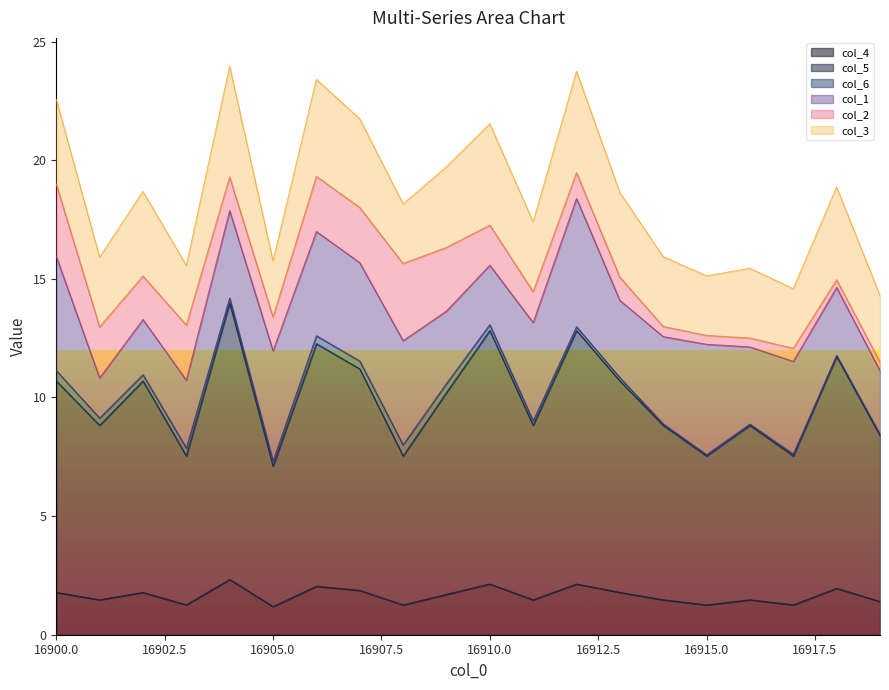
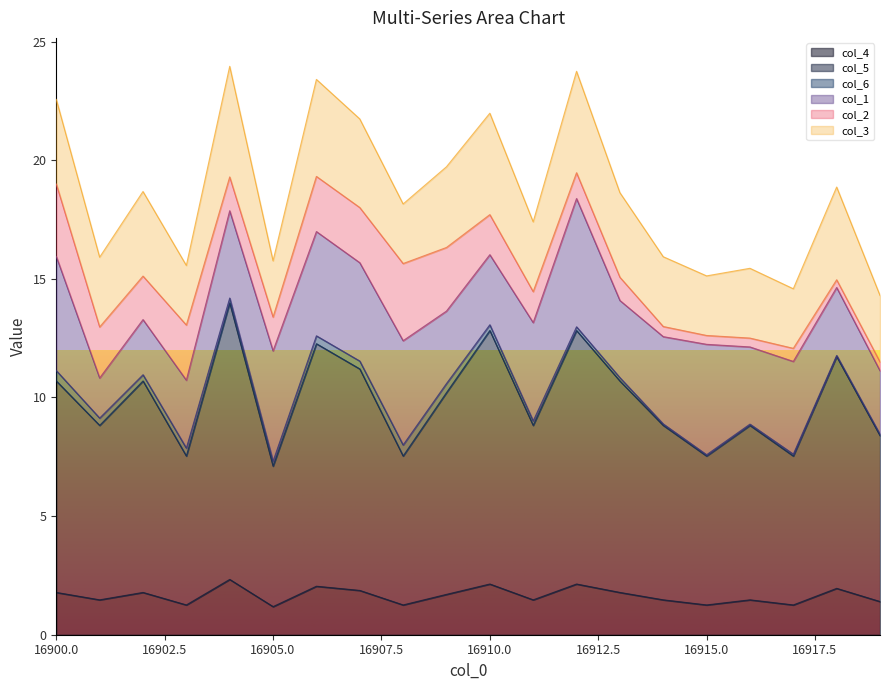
  {
    "col_1": {
      "16900.0": 4.8,
      "16905.0": 4.7,
-     "16910.0": 2.5,
+     "16910.0": 3.0,
      "16915.0": 4.7
    }
  }
